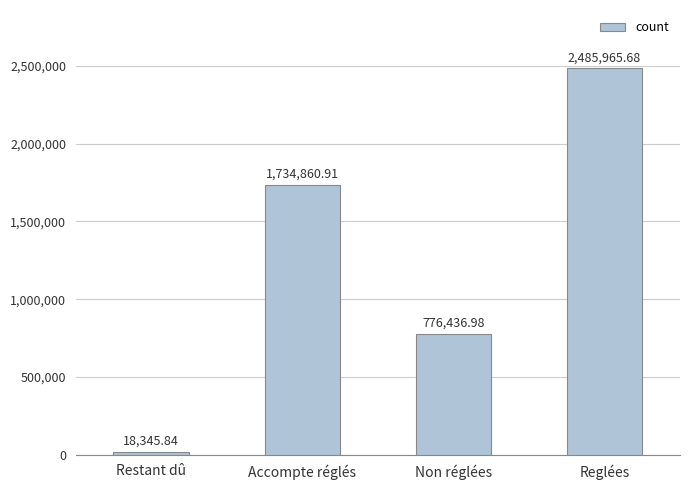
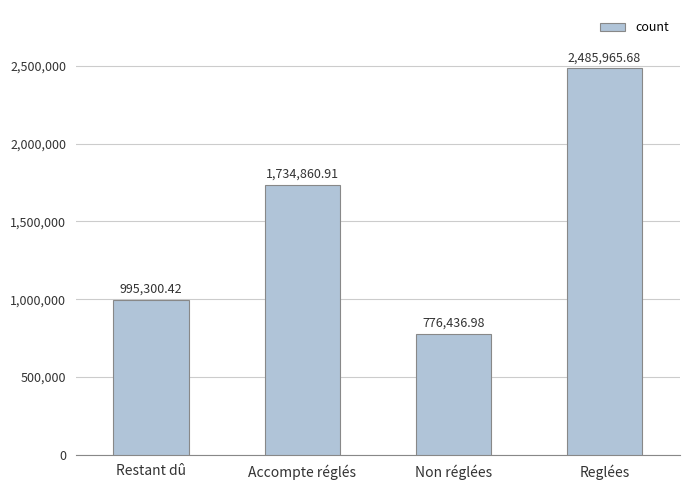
  {
-   "Restant dû": "18,345.84",
+   "Restant dû": "995,300.42",
    "Accompte réglés": "1,734,860.91",
    "Non réglées": "776,436.98",
    "Reglées": "2,485,965.68"
  }
